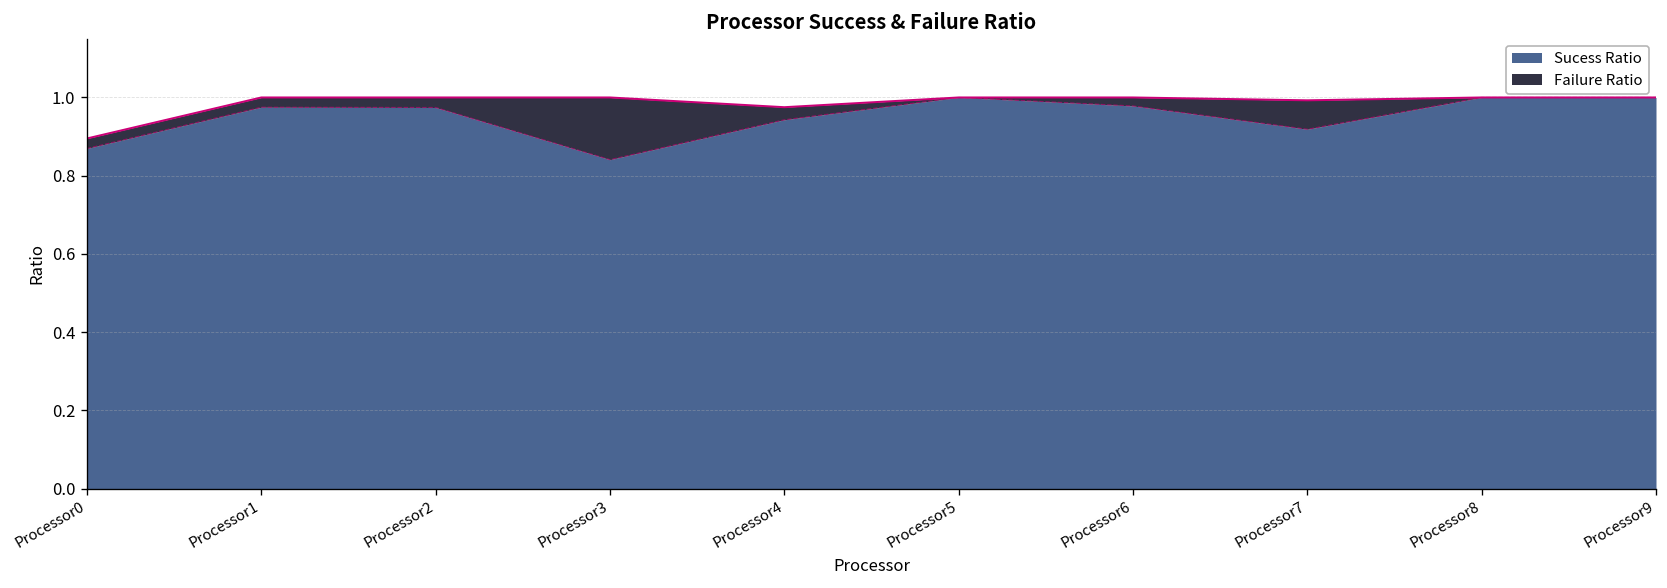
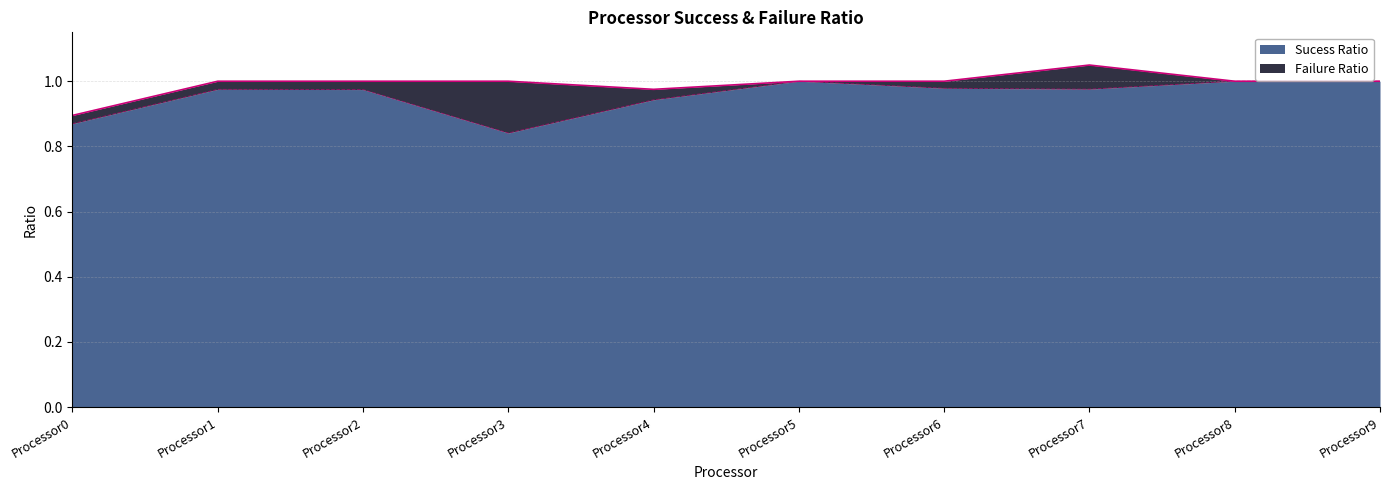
  {
    "Sucess Ratio": {
      "Processor0": 0.87,
      "Processor1": 0.98,
      "Processor2": 0.97,
      "Processor3": 0.84,
      "Processor4": 0.94,
      "Processor6": 0.98,
-     "Processor7": 0.92
+     "Processor7": 0.98
    },
    "Failure Ratio": {
      "Processor0": 0.03,
      "Processor1": 0.03,
      "Processor2": 0.03,
      "Processor3": 0.16,
      "Processor4": 0.03,
      "Processor6": 0.02,
      "Processor7": 0.07
    }
  }
